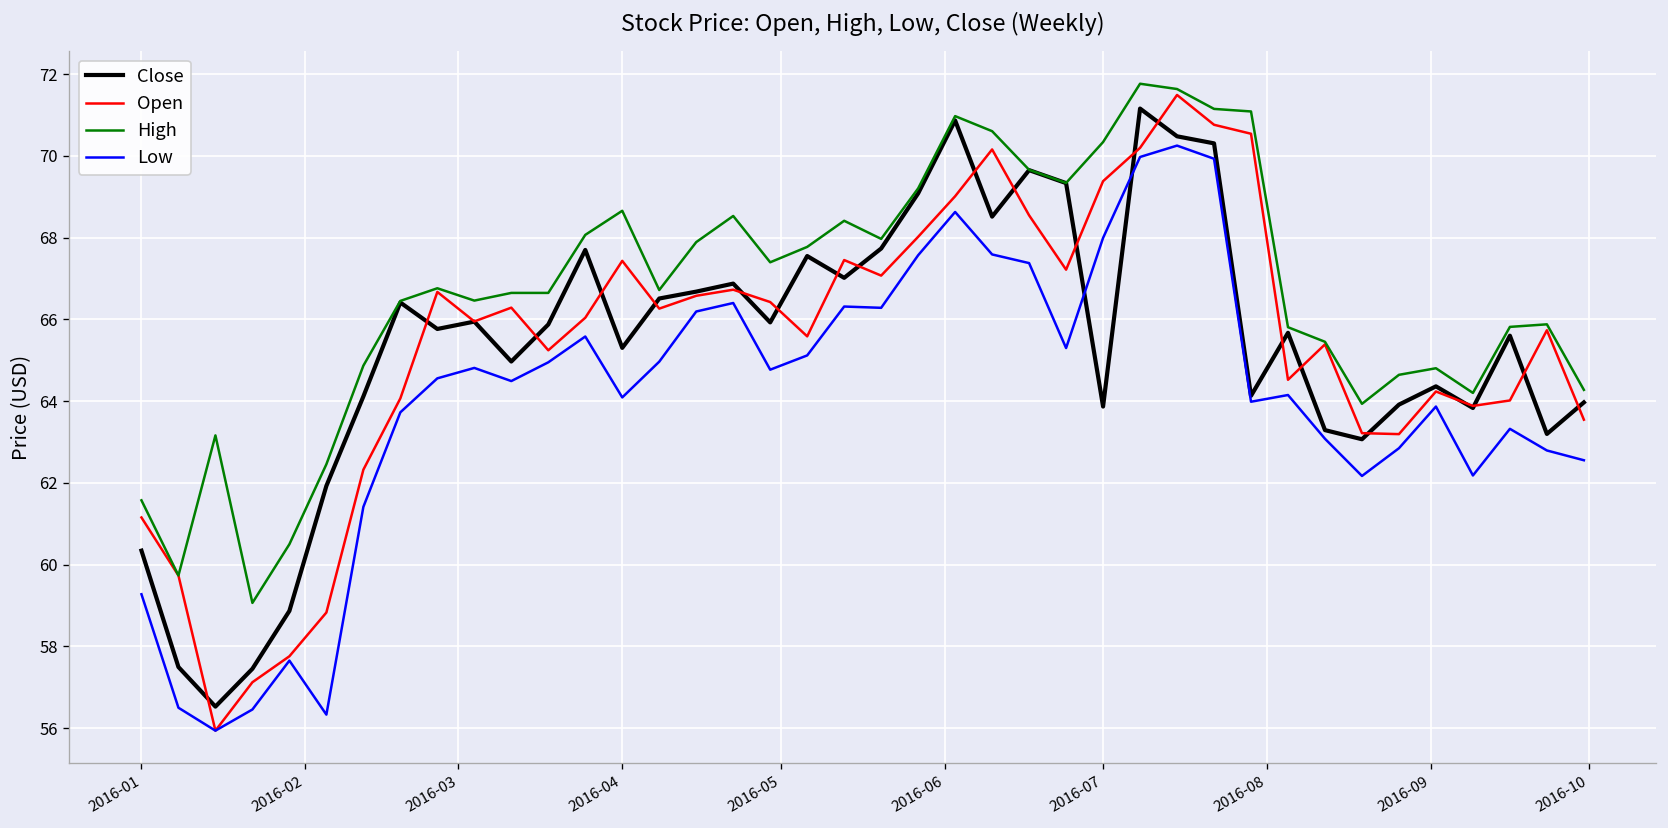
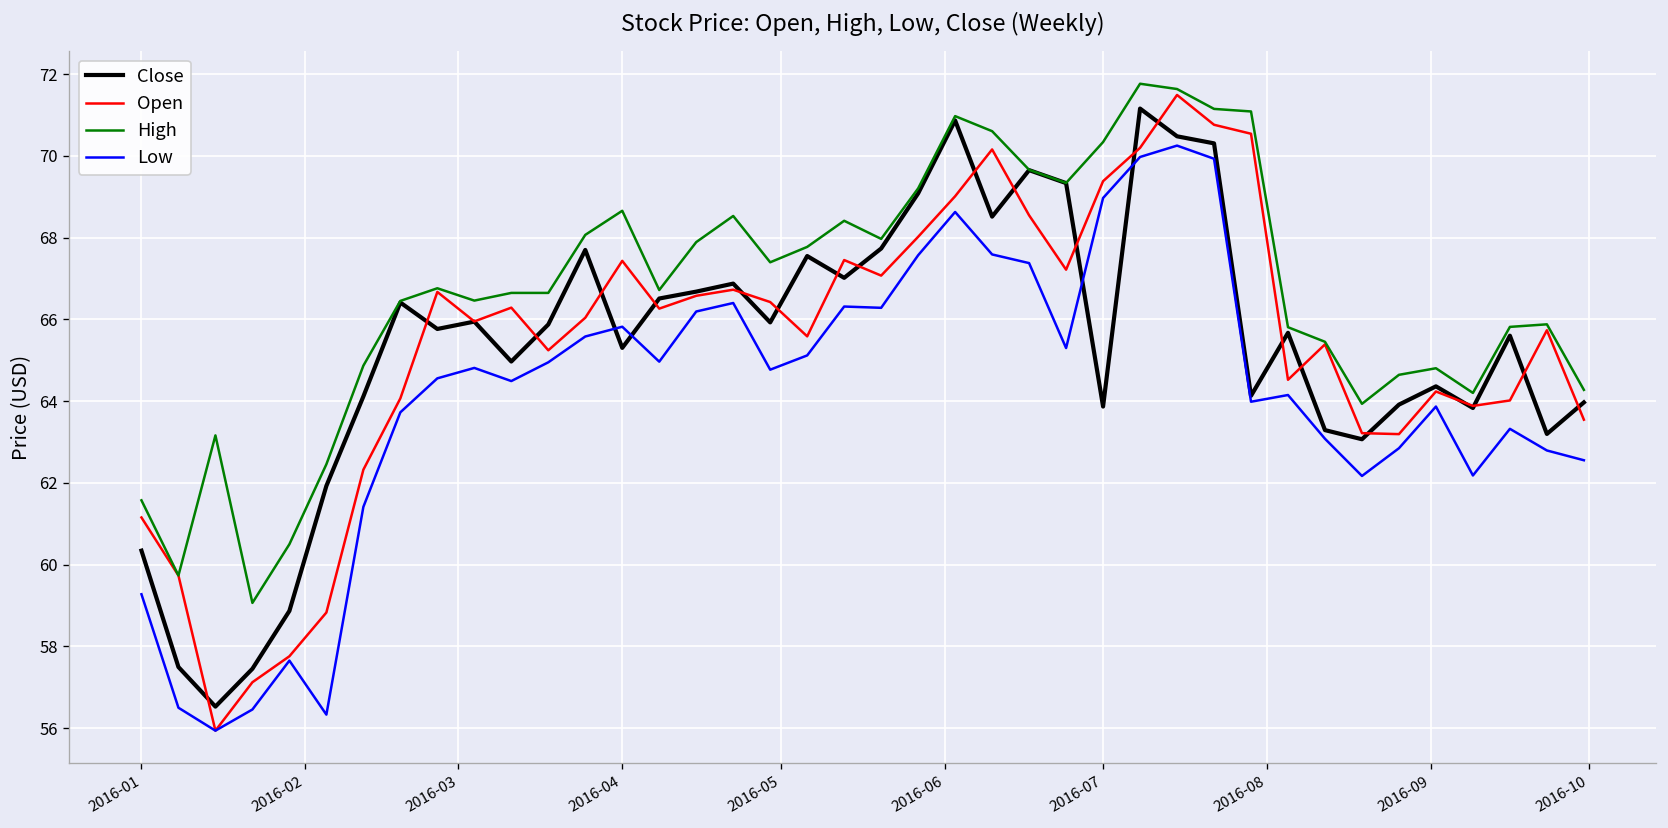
  {
    "Close": {
      "2016-01": 60.3,
      "2016-04": 65.3,
      "2016-07": 63.9
    },
    "Open": {
      "2016-01": 61.2,
      "2016-04": 67.4,
      "2016-07": 69.4
    },
    "High": {
      "2016-01": 61.6,
      "2016-04": 68.7,
      "2016-07": 70.3
    },
    "Low": {
      "2016-01": 59.3,
-     "2016-04": 64.1,
-     "2016-07": 68.0
+     "2016-04": 65.8,
+     "2016-07": 69.0
    }
  }
